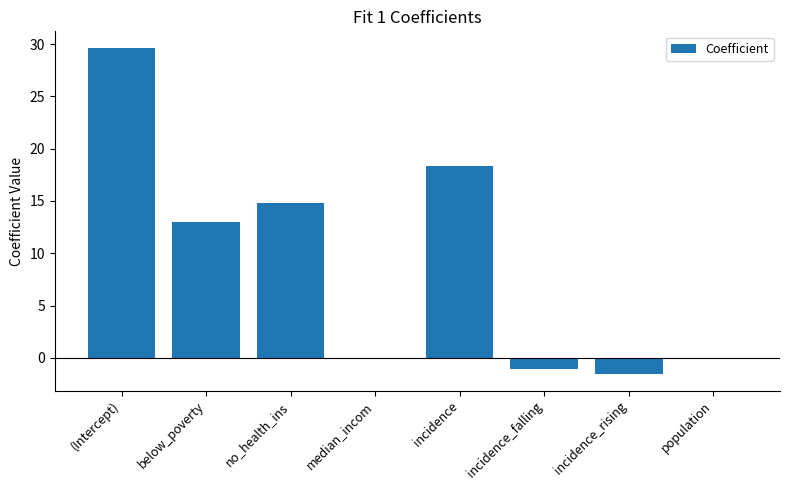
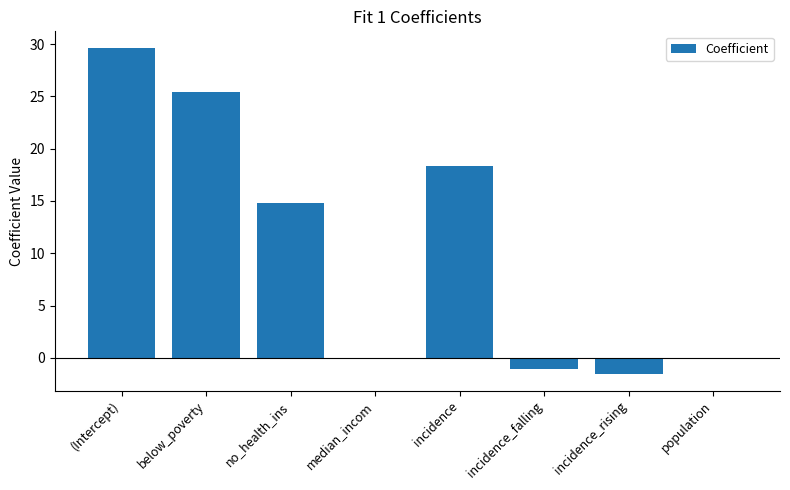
  {
    "(Intercept)": 29.7,
-   "below_poverty": 13.0,
+   "below_poverty": 25.4,
    "no_health_ins": 14.8,
    "incidence": 18.3,
    "incidence_falling": -1.1,
    "incidence_rising": -1.6
  }
